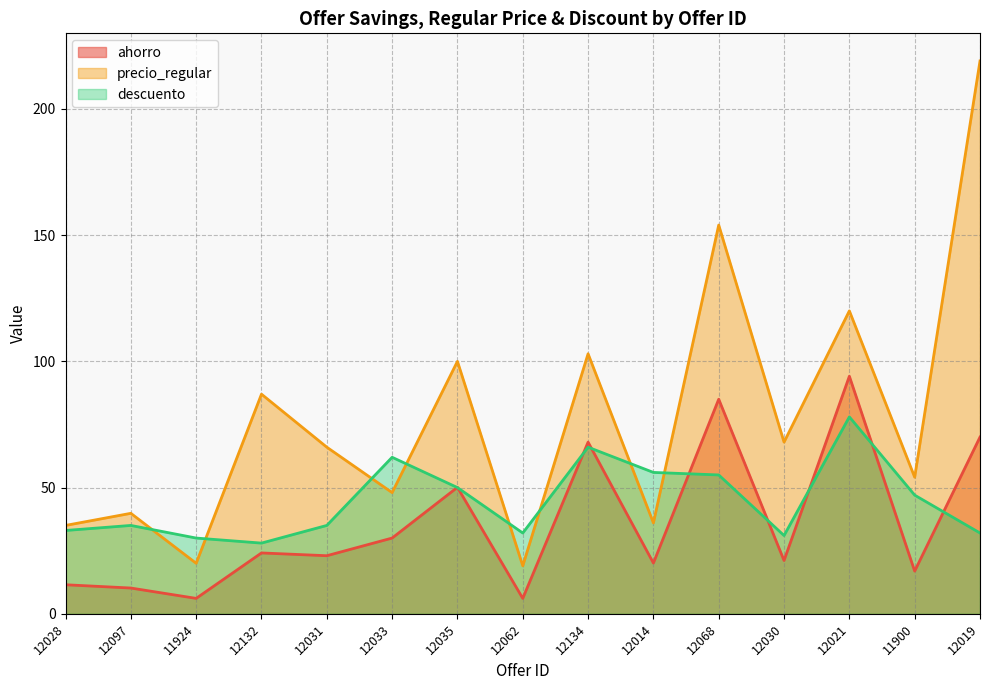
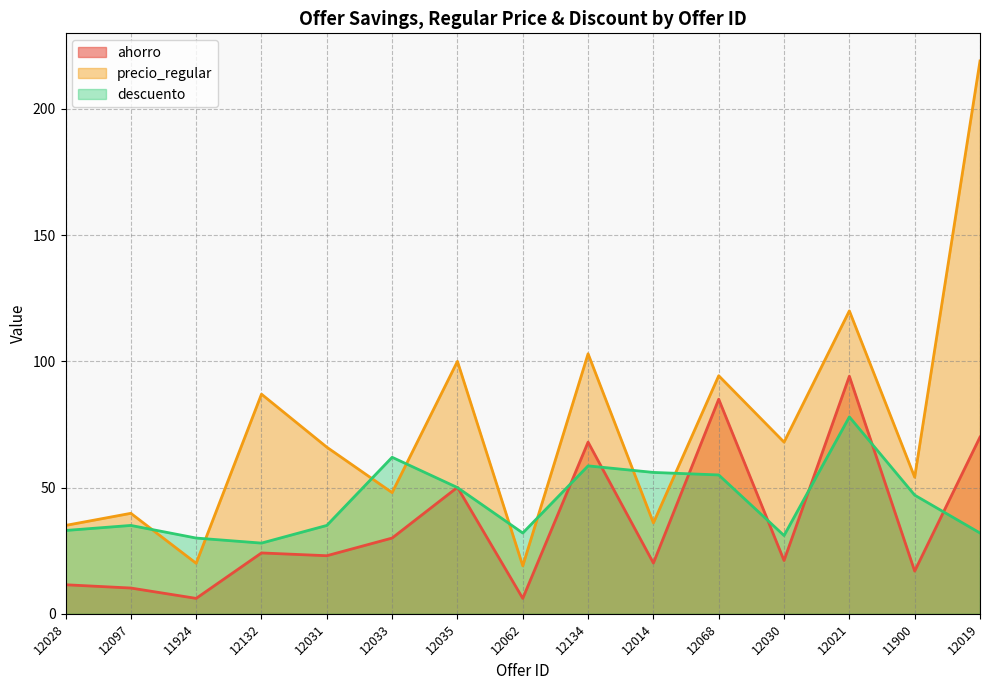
  {
    "ahorro": {
      "12028": 12,
      "12097": 10,
      "11924": 6,
      "12132": 24,
      "12031": 23,
      "12033": 30,
      "12062": 6,
      "12134": 68,
      "12014": 20,
      "12068": 85,
      "12030": 21,
      "12021": 94,
      "11900": 17,
      "12019": 70
    },
    "precio_regular": {
      "12028": 35,
      "12097": 40,
      "11924": 20,
      "12132": 87,
      "12031": 66,
      "12033": 48,
      "12035": 100,
      "12062": 19,
      "12134": 103,
      "12014": 36,
-     "12068": 154,
+     "12068": 94,
      "12030": 68,
      "12021": 120,
      "11900": 54,
      "12019": 219
    },
    "descuento": {
      "12028": 33,
      "12097": 35,
      "11924": 30,
      "12132": 28,
      "12031": 35,
      "12033": 62,
      "12062": 32,
-     "12134": 66,
+     "12134": 59,
      "12014": 56,
      "12068": 55,
      "12030": 31,
      "12021": 78,
      "11900": 47,
      "12019": 32
    }
  }
